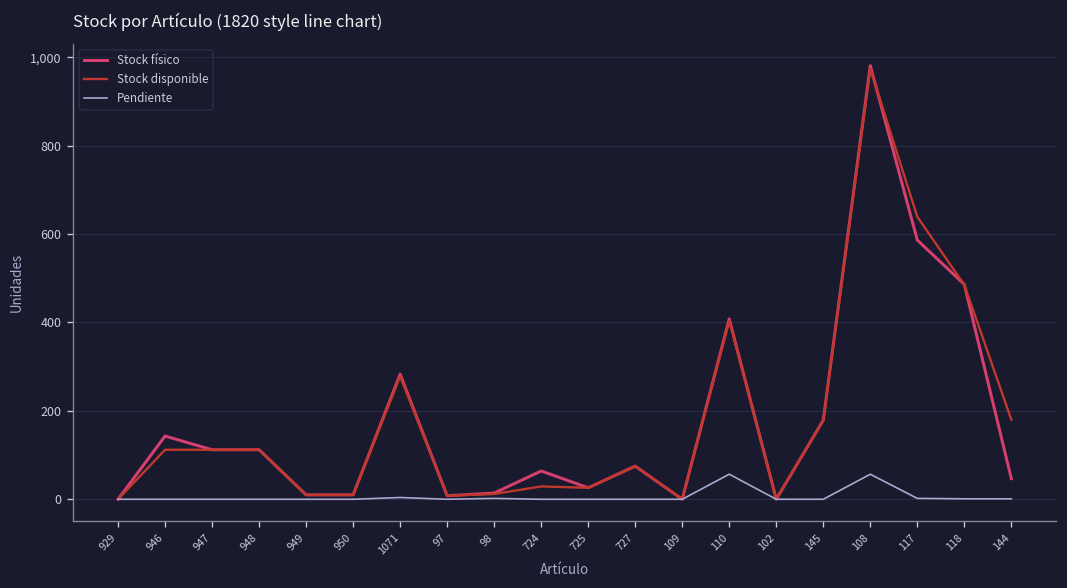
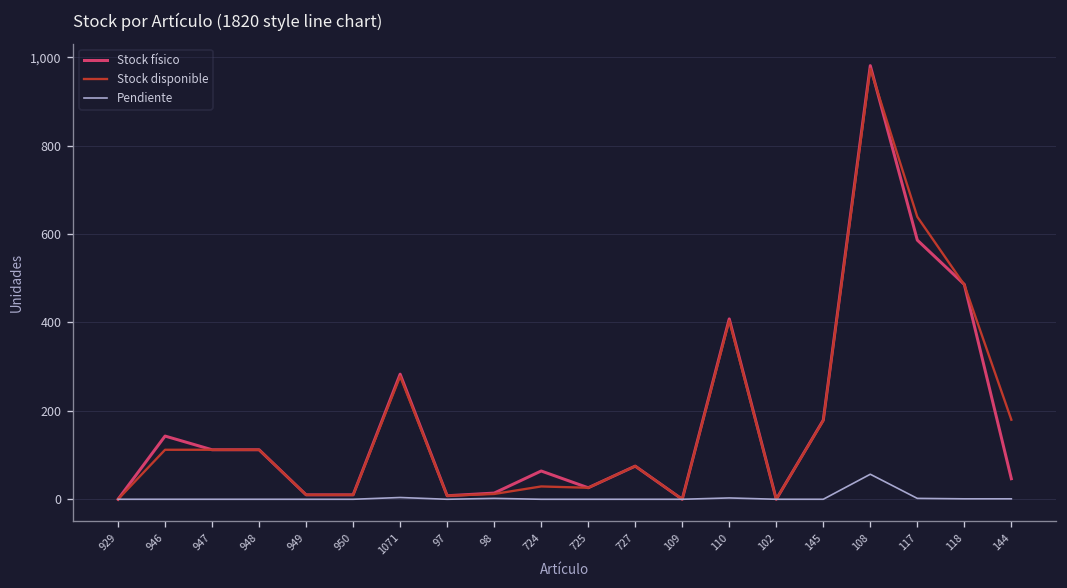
  {
    "Stock físico": {
      "946": 140,
      "724": 60,
      "108": 980,
      "117": 590,
      "144": 50
    },
    "Stock disponible": {
      "946": 110,
      "724": 30,
      "108": 970,
      "117": 640,
      "144": 180
    },
    "Pendiente": {
      "946": 0,
      "947": 0,
      "948": 0,
      "949": 0,
      "950": 0,
      "1071": 0,
      "97": 0,
      "98": 0,
      "724": 0,
      "725": 0,
      "727": 0,
-     "110": 60,
+     "110": 0,
      "145": 0,
      "108": 60,
      "117": 0,
      "118": 0,
      "144": 0
    }
  }
